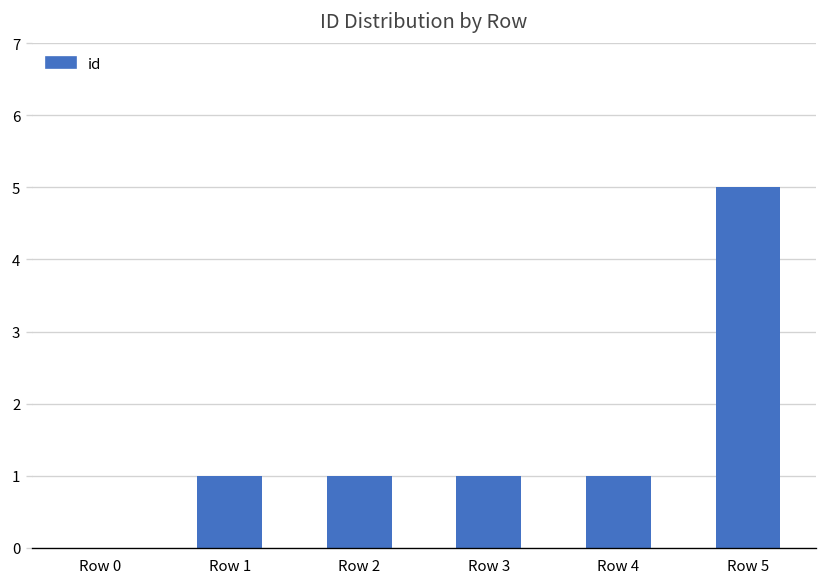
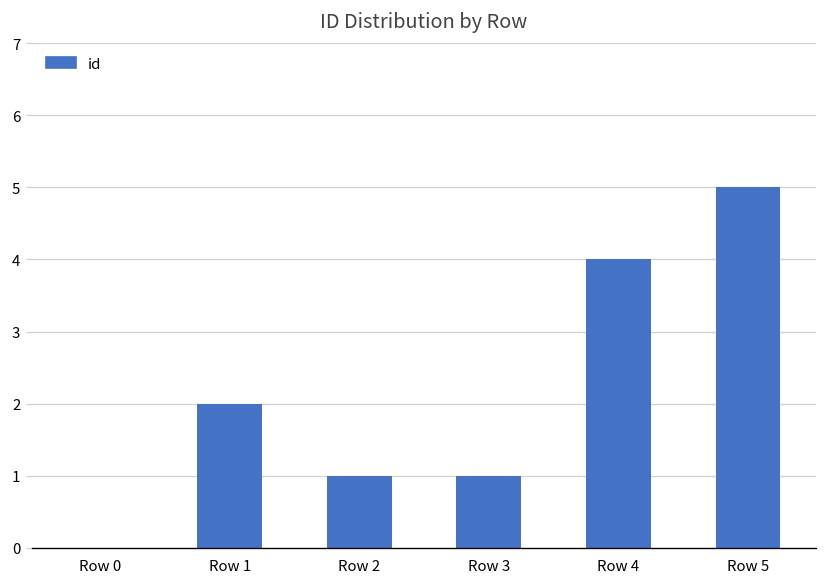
  {
    "Row 0": 0,
-   "Row 1": 1,
+   "Row 1": 2,
    "Row 2": 1,
    "Row 3": 1,
-   "Row 4": 1,
+   "Row 4": 4,
    "Row 5": 5
  }
